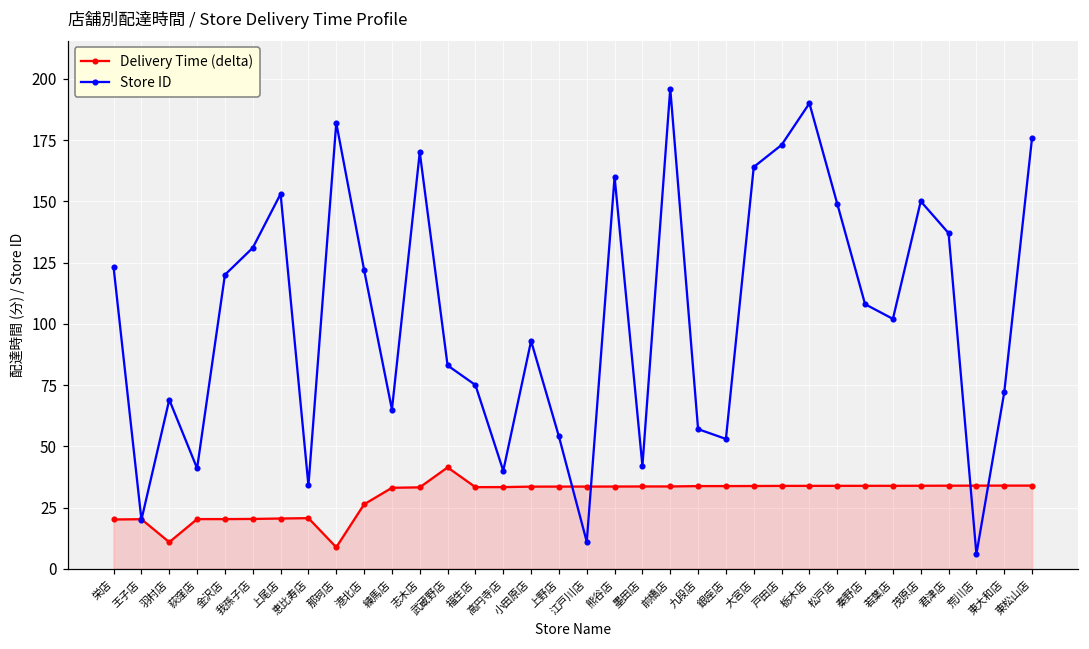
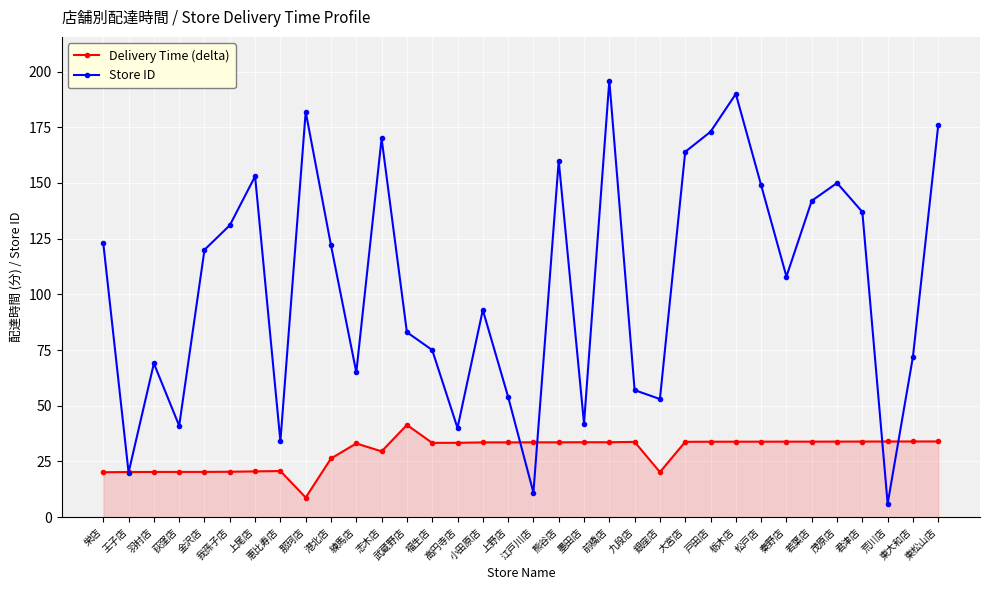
  {
    "Delivery Time (delta)": {
      "栄店": 20,
-     "羽村店": 11,
+     "羽村店": 20,
      "荻窪店": 20,
      "金沢店": 20,
      "我孫子店": 20,
      "上尾店": 21,
      "恵比寿店": 21,
      "那珂店": 9,
      "港北店": 26,
      "練馬店": 33,
-     "志木店": 33,
+     "志木店": 29,
      "武蔵野店": 41,
      "福生店": 33,
      "高円寺店": 33,
      "小田原店": 34,
      "上野店": 34,
      "江戸川店": 34,
      "熊谷店": 34,
      "墨田店": 34,
      "前橋店": 34,
      "九段店": 34,
-     "銀座店": 34,
+     "銀座店": 20,
      "大宮店": 34,
      "戸田店": 34,
      "栃木店": 34,
      "松戸店": 34,
      "秦野店": 34,
      "若葉店": 34,
      "茂原店": 34,
      "君津店": 34,
      "荒川店": 34,
      "東大和店": 34,
      "東松山店": 34
    },
    "Store ID": {
      "栄店": 123,
      "羽村店": 69,
      "荻窪店": 41,
      "金沢店": 120,
      "我孫子店": 131,
      "上尾店": 153,
      "恵比寿店": 34,
      "那珂店": 182,
      "港北店": 122,
      "練馬店": 65,
      "志木店": 170,
      "武蔵野店": 83,
      "福生店": 75,
      "高円寺店": 40,
      "小田原店": 93,
      "上野店": 54,
      "江戸川店": 11,
      "熊谷店": 160,
      "墨田店": 42,
      "前橋店": 196,
      "九段店": 57,
      "銀座店": 53,
      "大宮店": 164,
      "戸田店": 173,
      "栃木店": 190,
      "松戸店": 149,
      "秦野店": 108,
-     "若葉店": 102,
+     "若葉店": 142,
      "茂原店": 150,
      "君津店": 137,
      "荒川店": 6,
      "東大和店": 72,
      "東松山店": 176
    }
  }
